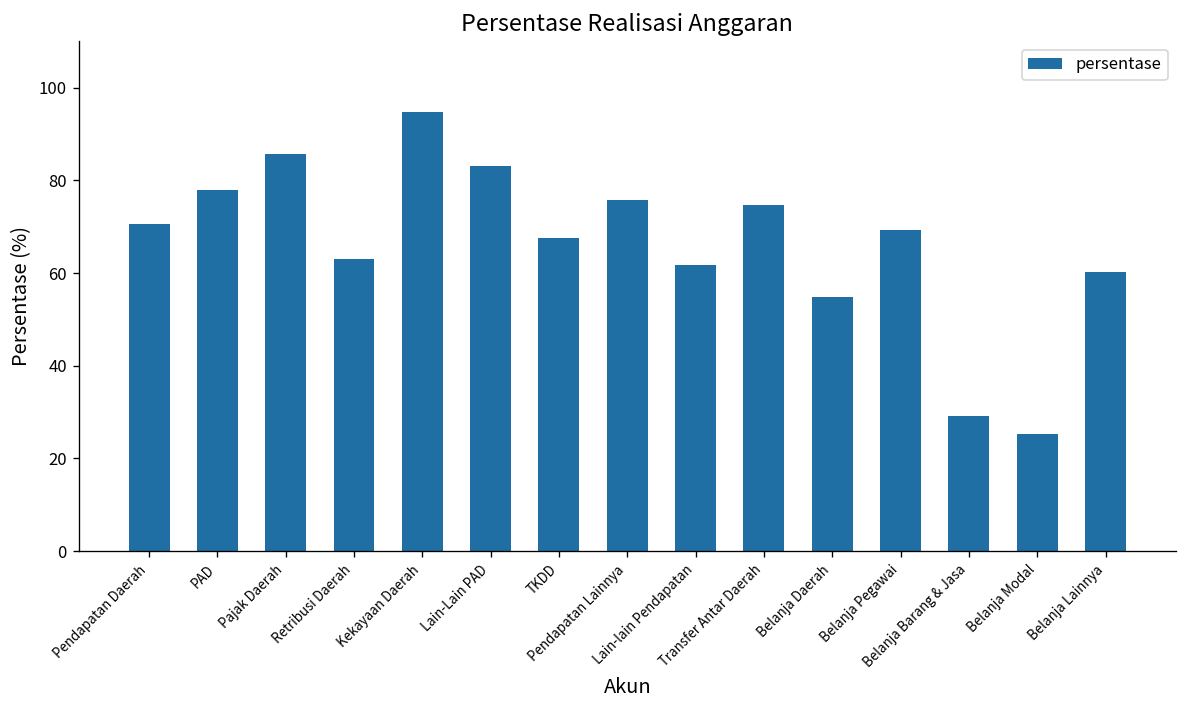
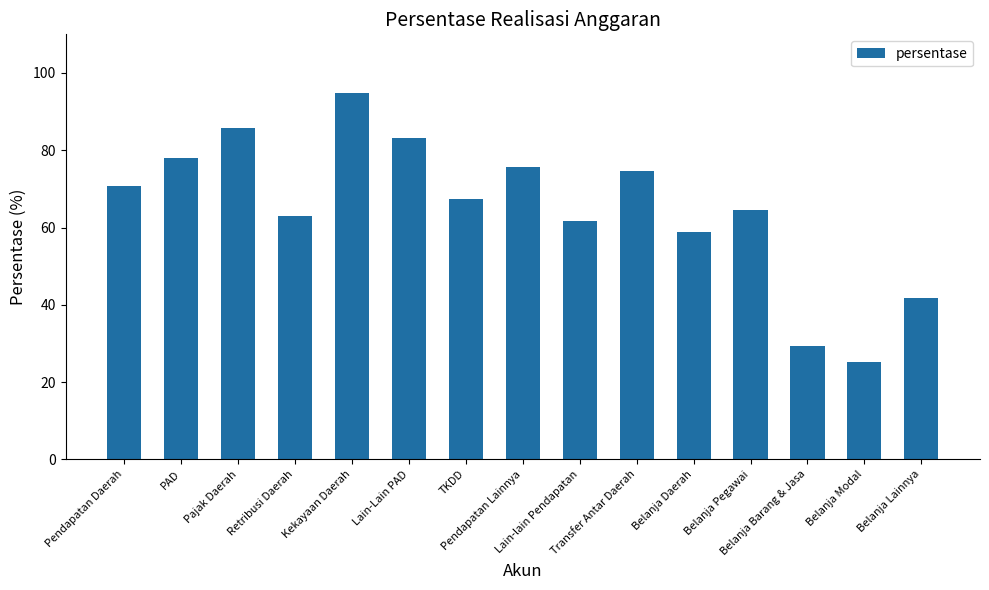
  {
    "Pendapatan Daerah": 71,
    "PAD": 78,
    "Pajak Daerah": 86,
    "Retribusi Daerah": 63,
    "Kekayaan Daerah": 95,
    "Lain-Lain PAD": 83,
    "TKDD": 67,
    "Pendapatan Lainnya": 76,
    "Lain-lain Pendapatan": 62,
    "Transfer Antar Daerah": 75,
-   "Belanja Daerah": 55,
-   "Belanja Pegawai": 69,
+   "Belanja Daerah": 59,
+   "Belanja Pegawai": 64,
    "Belanja Barang & Jasa": 29,
    "Belanja Modal": 25,
-   "Belanja Lainnya": 60
+   "Belanja Lainnya": 42
  }
